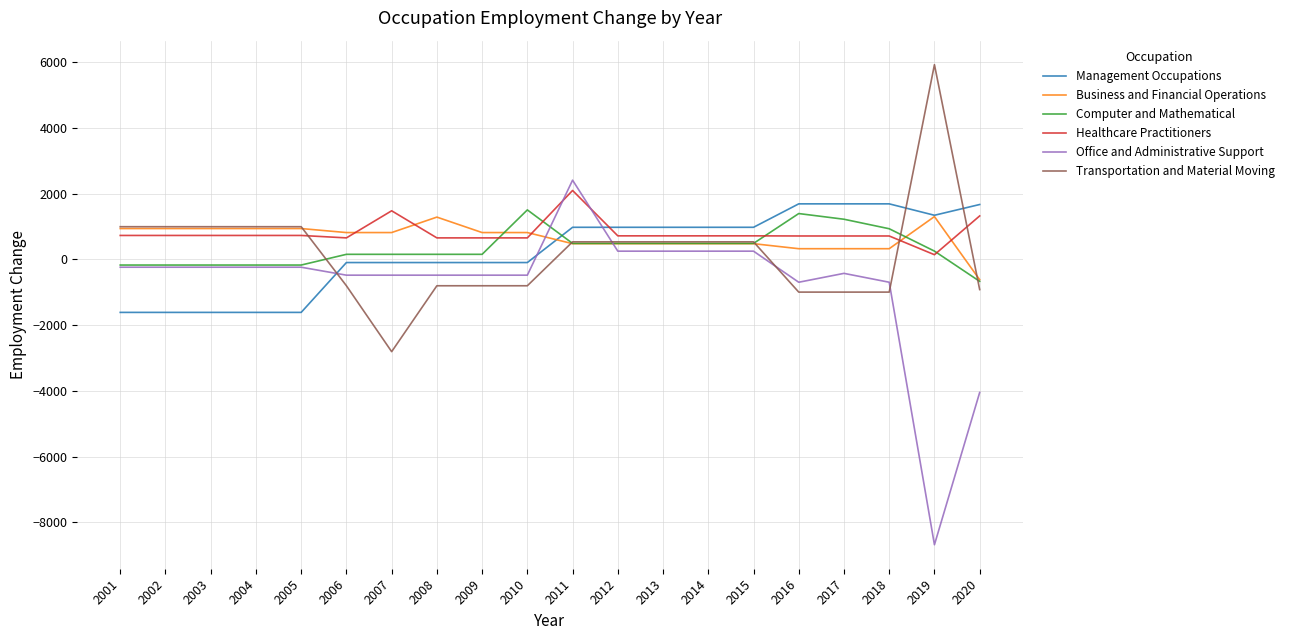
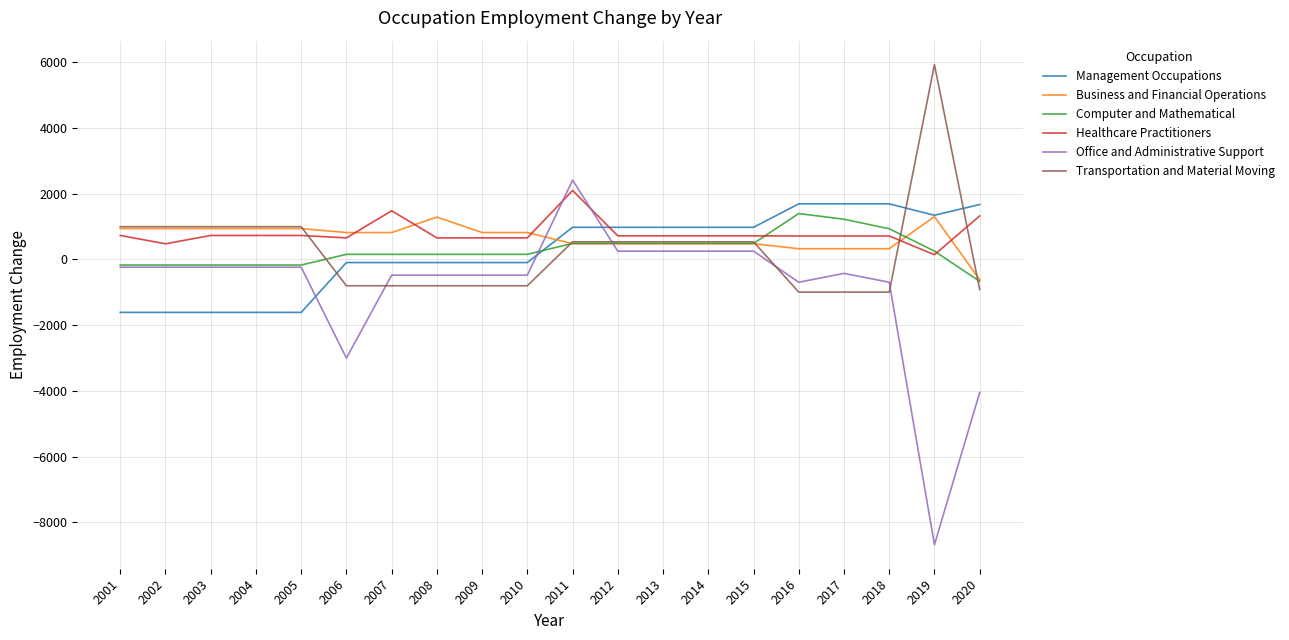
  {
    "Management Occupations": {
      "2001": -1600,
      "2002": -1600,
      "2003": -1600,
      "2004": -1600,
      "2005": -1600,
      "2006": -100,
      "2007": -100,
      "2008": -100,
      "2009": -100,
      "2010": -100,
      "2011": 1000,
      "2012": 1000,
      "2013": 1000,
      "2014": 1000,
      "2015": 1000,
      "2016": 1700,
      "2017": 1700,
      "2018": 1700,
      "2020": 1700
    },
    "Business and Financial Operations": {
      "2006": 800,
      "2007": 800,
      "2008": 1300,
      "2009": 800,
      "2010": 800,
      "2016": 300,
      "2017": 300,
      "2018": 300
    },
    "Computer and Mathematical": {
      "2006": 200,
      "2007": 200,
      "2008": 200,
      "2009": 200,
-     "2010": 1500,
+     "2010": 200,
      "2016": 1400,
      "2017": 1200,
      "2018": 900,
      "2019": 300
    },
    "Healthcare Practitioners": {
      "2001": 700,
-     "2002": 700,
+     "2002": 500,
      "2003": 700,
      "2004": 700,
      "2005": 700,
      "2006": 700,
      "2007": 1500,
      "2008": 700,
      "2009": 700,
      "2010": 700,
      "2011": 2100,
      "2012": 700,
      "2013": 700,
      "2014": 700,
      "2015": 700,
      "2016": 700,
      "2017": 700,
      "2018": 700,
      "2019": 100,
      "2020": 1300
    },
    "Office and Administrative Support": {
-     "2006": -500,
+     "2006": -3000,
      "2007": -500,
      "2008": -500,
      "2009": -500,
      "2010": -500,
      "2011": 2400,
      "2012": 200,
      "2013": 200,
      "2014": 200,
      "2015": 200,
      "2016": -700,
      "2017": -400,
      "2018": -700,
      "2019": -8700,
      "2020": -4100
    },
    "Transportation and Material Moving": {
      "2006": -800,
-     "2007": -2800,
+     "2007": -800,
      "2008": -800,
      "2009": -800,
      "2010": -800,
      "2016": -1000,
      "2017": -1000,
      "2018": -1000,
      "2019": 5900,
      "2020": -900
    }
  }
